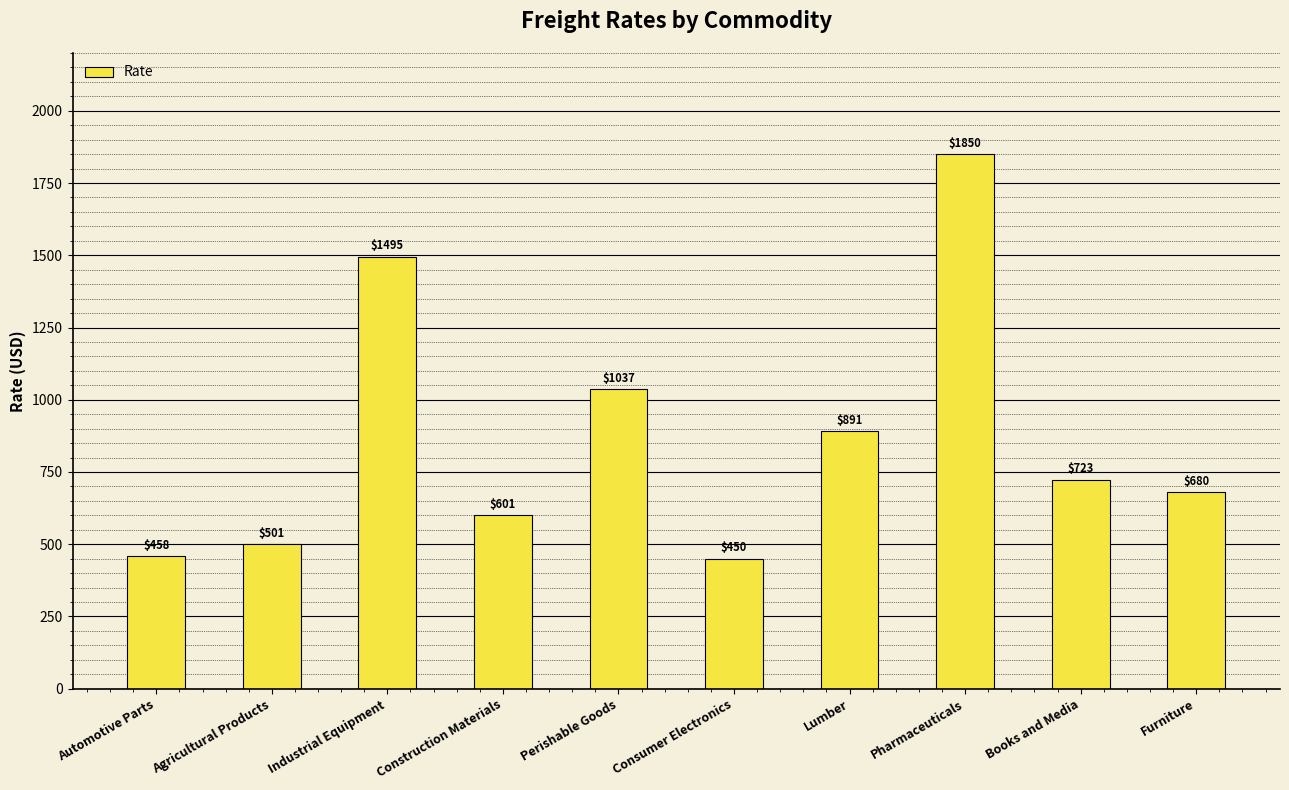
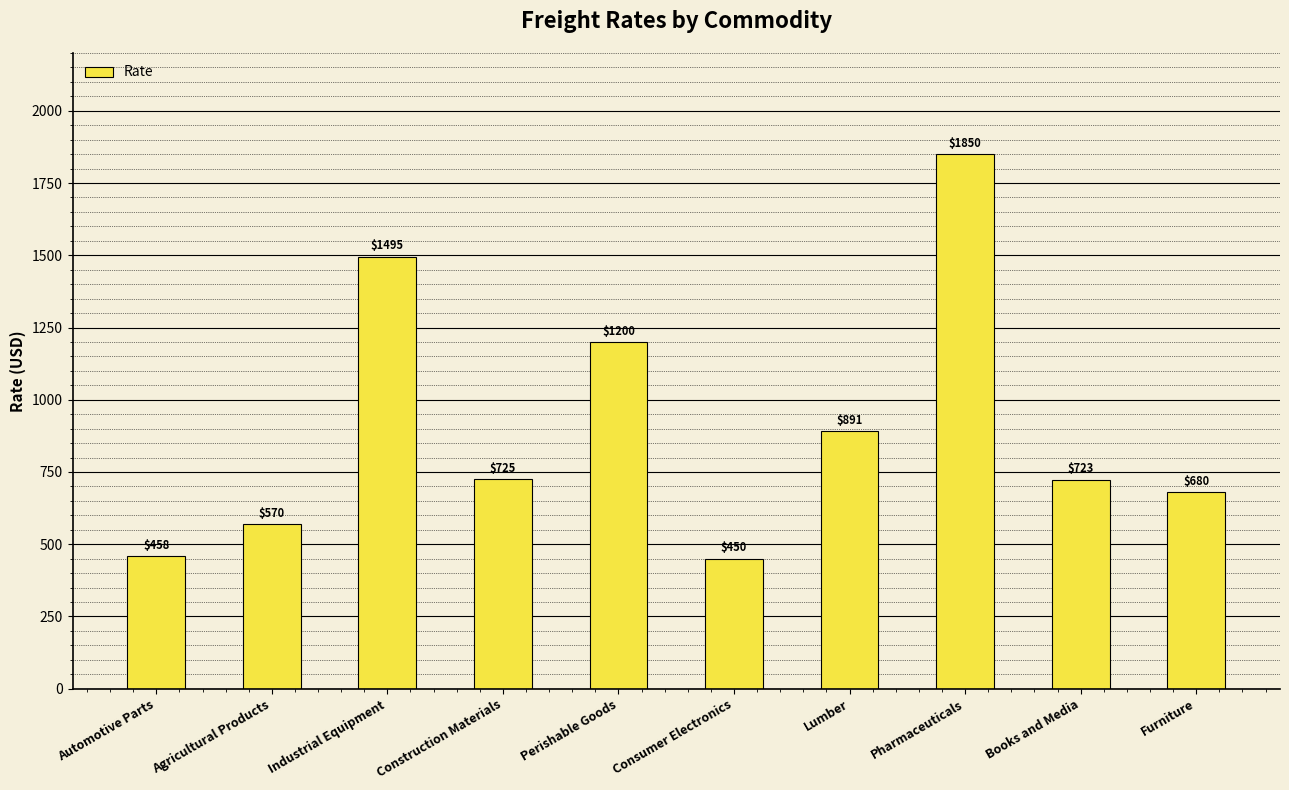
  {
    "Automotive Parts": "$458",
-   "Agricultural Products": "$501",
+   "Agricultural Products": "$570",
    "Industrial Equipment": "$1495",
-   "Construction Materials": "$601",
-   "Perishable Goods": "$1037",
+   "Construction Materials": "$725",
+   "Perishable Goods": "$1200",
    "Consumer Electronics": "$450",
    "Lumber": "$891",
    "Pharmaceuticals": "$1850",
    "Books and Media": "$723",
    "Furniture": "$680"
  }
